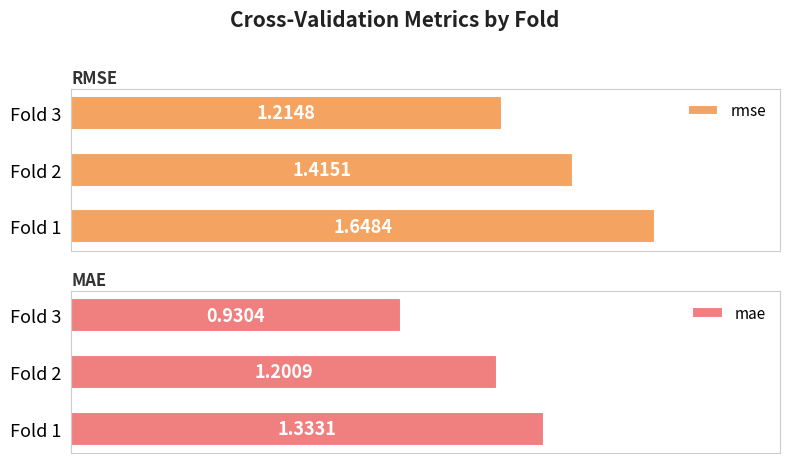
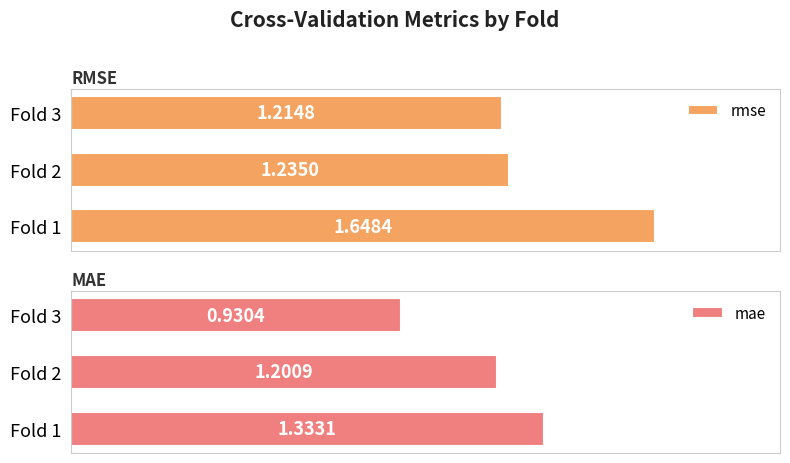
  {
    "RMSE": {
      "Fold 3": 1.2148,
-     "Fold 2": 1.4151,
+     "Fold 2": 1.2350,
      "Fold 1": 1.6484
    },
    "MAE": {
      "Fold 3": 0.9304,
      "Fold 2": 1.2009,
      "Fold 1": 1.3331
    }
  }
